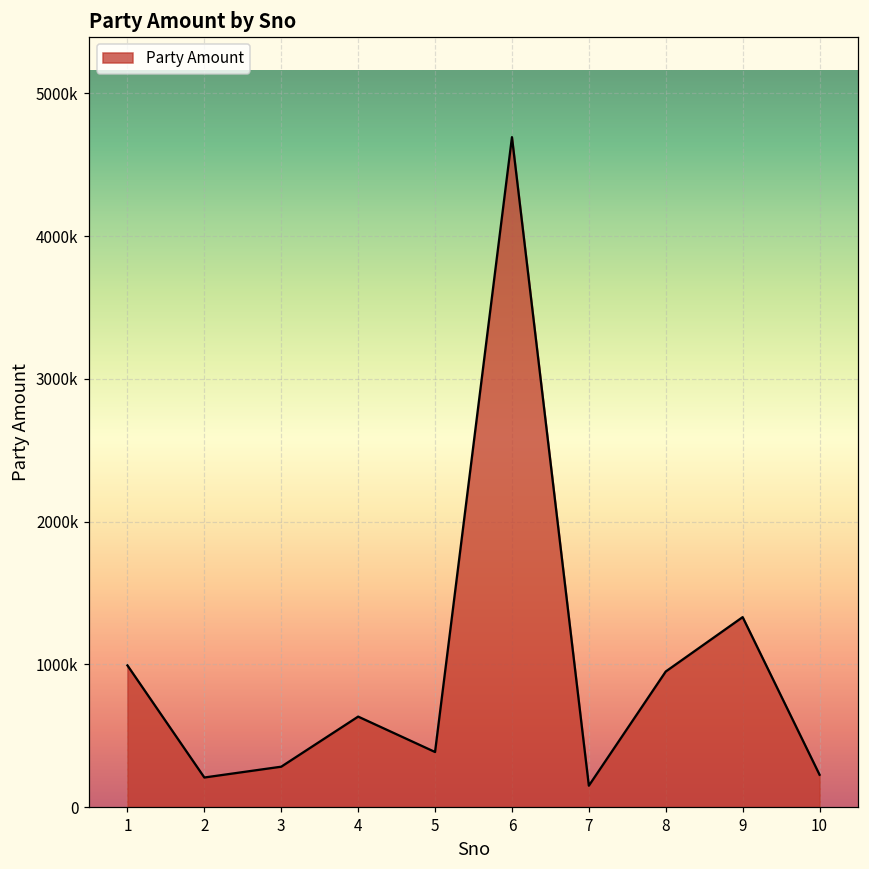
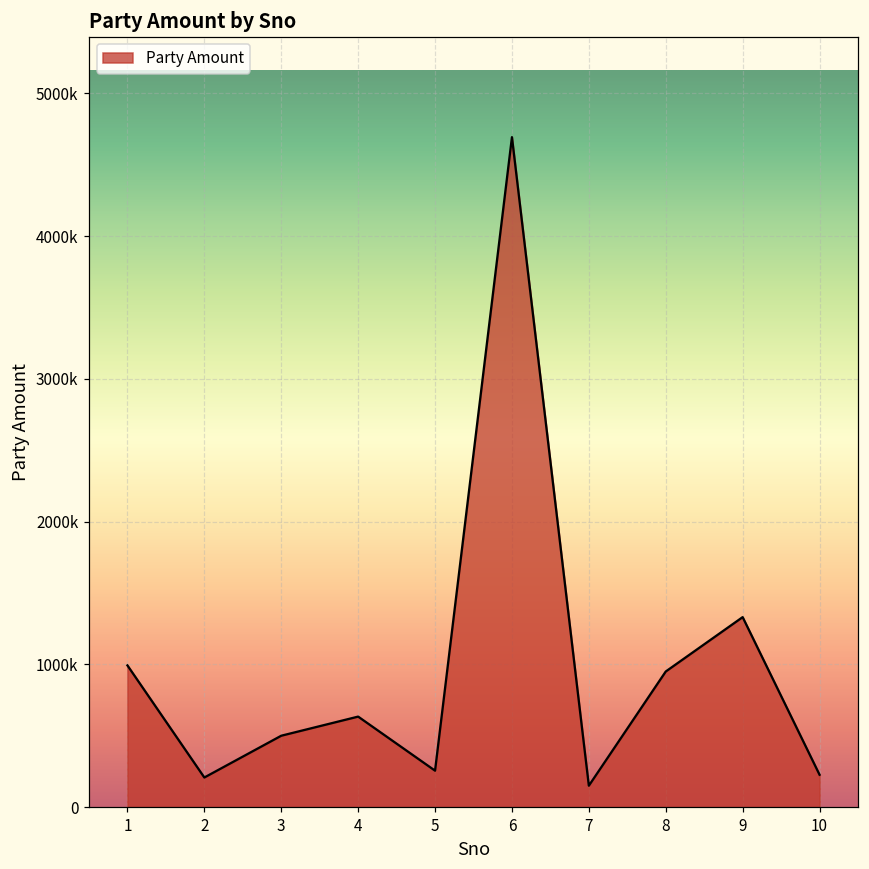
  {
    "1": 990000,
    "2": 210000,
-   "3": 280000,
+   "3": 500000,
    "4": 630000,
-   "5": 390000,
+   "5": 260000,
    "6": 4690000,
    "7": 150000,
    "8": 950000,
    "9": 1330000,
    "10": 230000
  }
